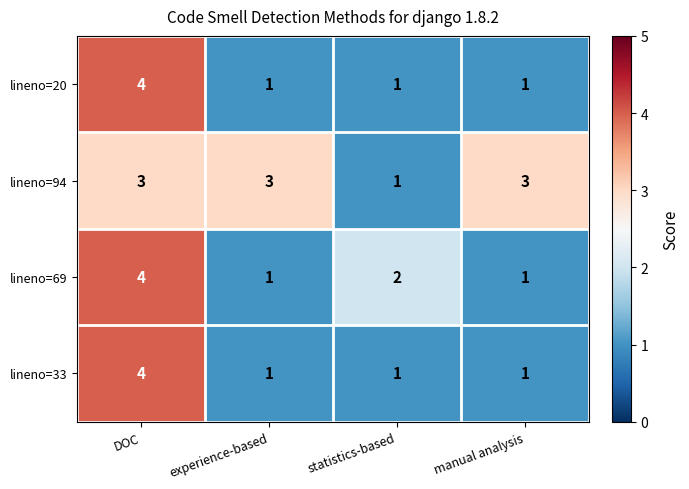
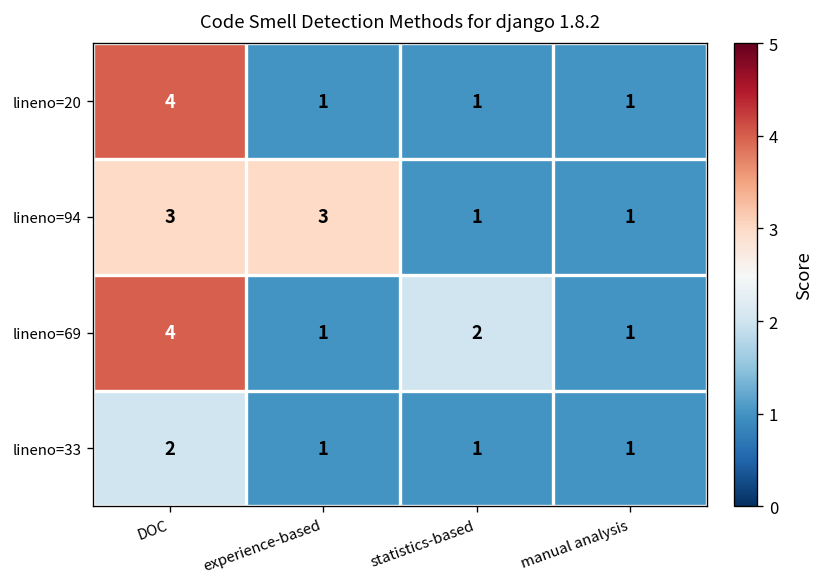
  {
    "lineno=20": {
      "DOC": 4,
      "experience-based": 1,
      "statistics-based": 1,
      "manual analysis": 1
    },
    "lineno=94": {
      "DOC": 3,
      "experience-based": 3,
      "statistics-based": 1,
-     "manual analysis": 3
+     "manual analysis": 1
    },
    "lineno=69": {
      "DOC": 4,
      "experience-based": 1,
      "statistics-based": 2,
      "manual analysis": 1
    },
    "lineno=33": {
-     "DOC": 4,
+     "DOC": 2,
      "experience-based": 1,
      "statistics-based": 1,
      "manual analysis": 1
    }
  }
